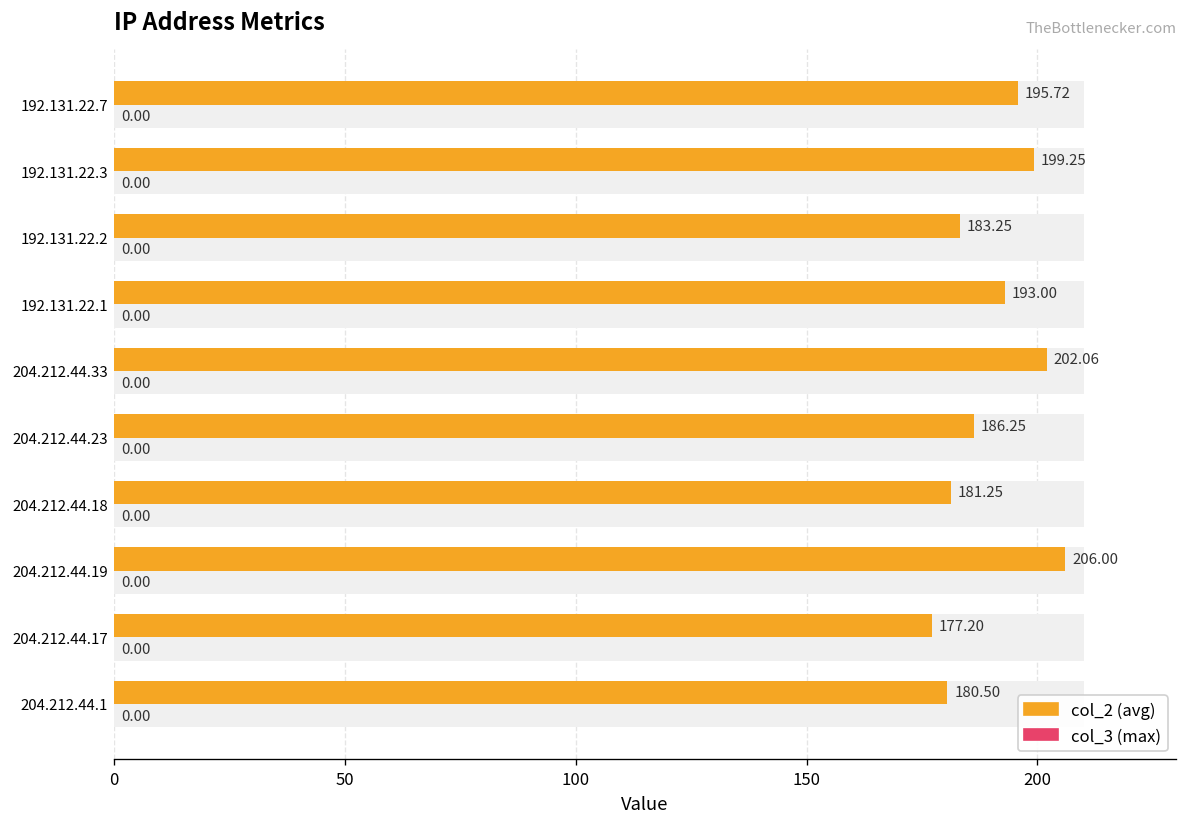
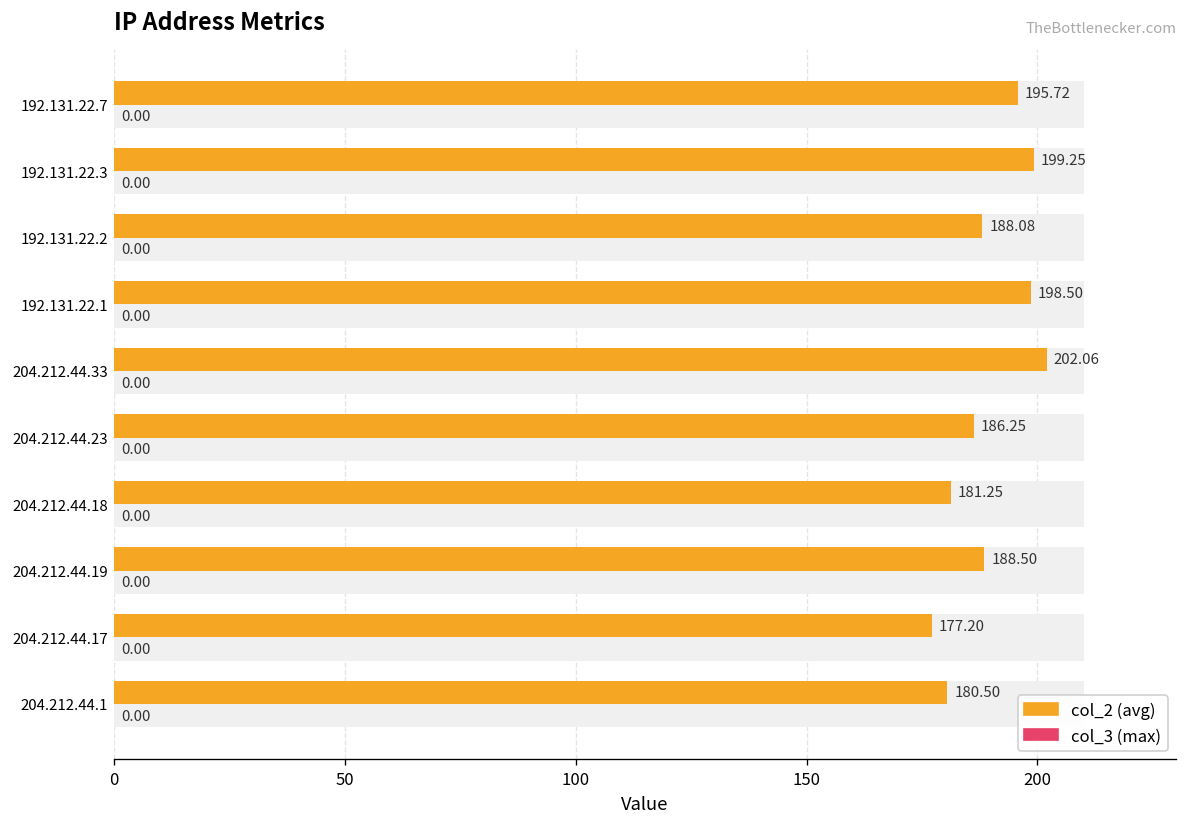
  {
    "col_2 (avg)": {
-     "192.131.22.2": 183.25,
-     "192.131.22.1": 193.00,
-     "204.212.44.19": 206.00
+     "192.131.22.2": 188.08,
+     "192.131.22.1": 198.50,
+     "204.212.44.19": 188.50
    },
    "col_3 (max)": {
      "192.131.22.7": 0.00,
      "192.131.22.3": 0.00,
      "192.131.22.2": 0.00,
      "192.131.22.1": 0.00,
      "204.212.44.33": 0.00,
      "204.212.44.23": 0.00,
      "204.212.44.18": 0.00,
      "204.212.44.19": 0.00,
      "204.212.44.17": 0.00,
      "204.212.44.1": 0.00
    }
  }
